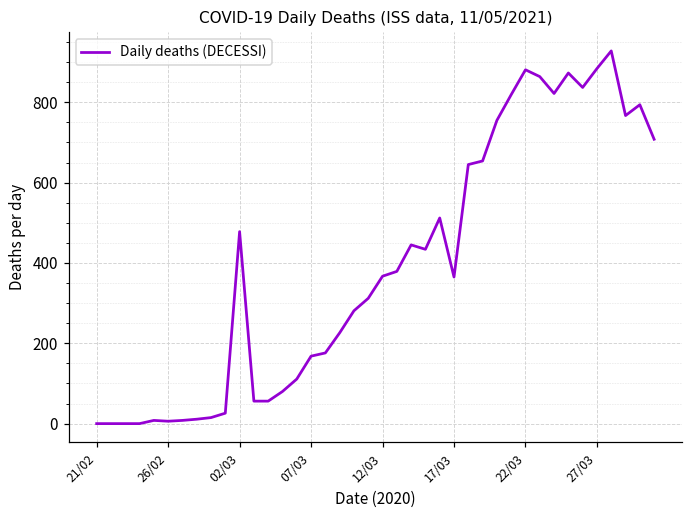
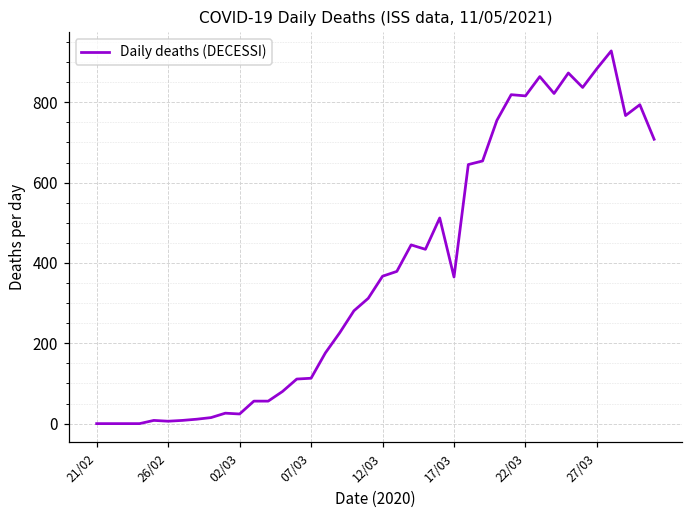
  {
    "21/02": 0,
    "26/02": 10,
-   "02/03": 480,
-   "07/03": 170,
+   "02/03": 20,
+   "07/03": 110,
    "12/03": 370,
    "17/03": 370,
-   "22/03": 880,
+   "22/03": 820,
    "27/03": 880
  }
